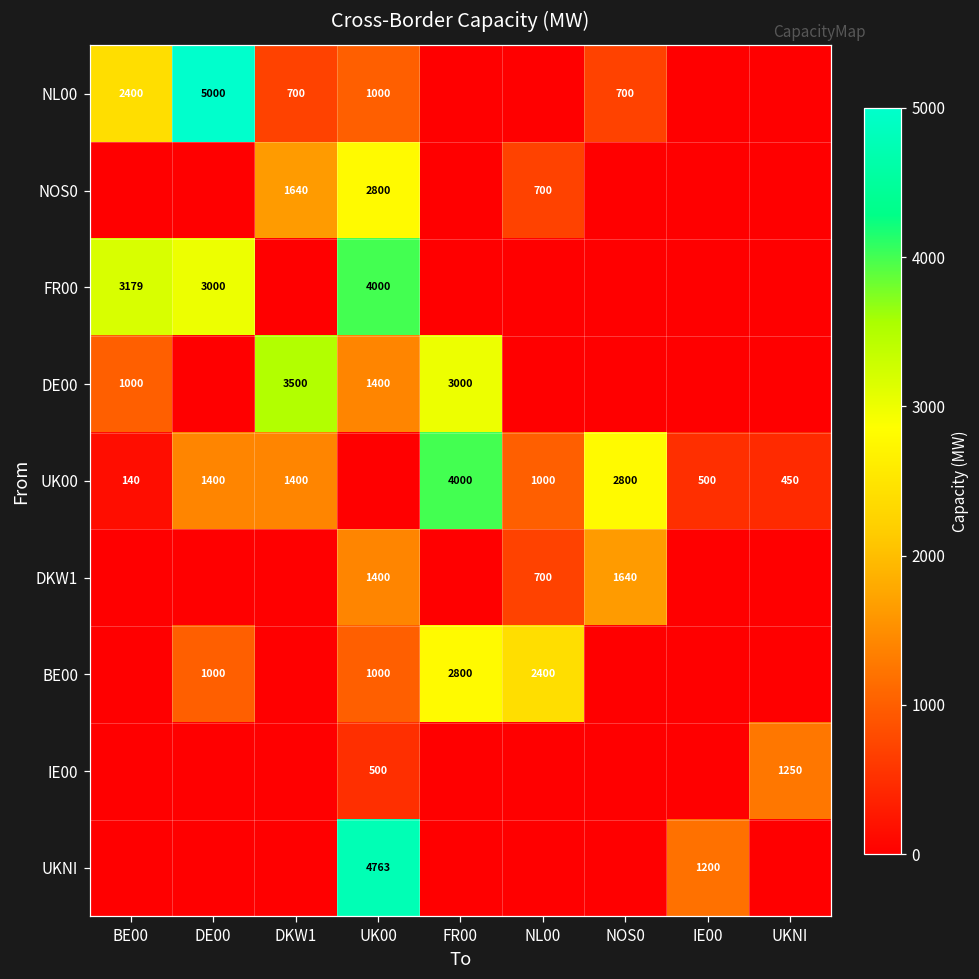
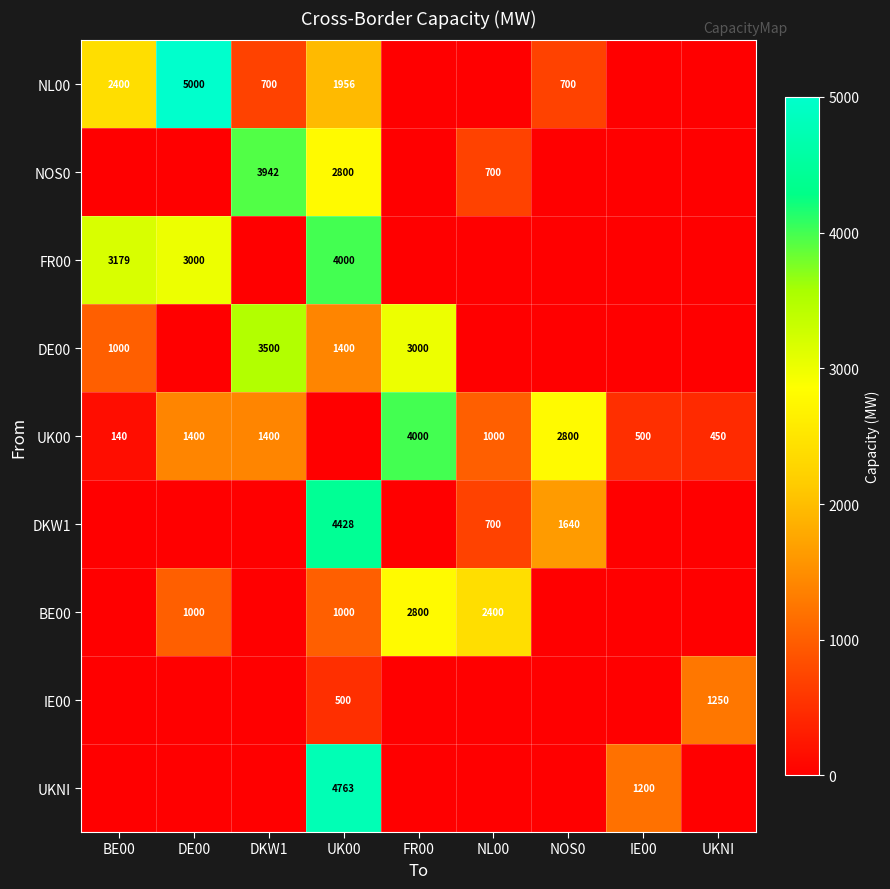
  {
    "NL00": {
      "BE00": 2400,
      "DE00": 5000,
      "DKW1": 700,
-     "UK00": 1000,
+     "UK00": 1956,
      "NOS0": 700
    },
    "NOS0": {
-     "DKW1": 1640,
+     "DKW1": 3942,
      "UK00": 2800,
      "NL00": 700
    },
    "FR00": {
      "BE00": 3179,
      "DE00": 3000,
      "UK00": 4000
    },
    "DE00": {
      "BE00": 1000,
      "DKW1": 3500,
      "UK00": 1400,
      "FR00": 3000
    },
    "UK00": {
      "BE00": 140,
      "DE00": 1400,
      "DKW1": 1400,
      "FR00": 4000,
      "NL00": 1000,
      "NOS0": 2800,
      "IE00": 500,
      "UKNI": 450
    },
    "DKW1": {
-     "UK00": 1400,
+     "UK00": 4428,
      "NL00": 700,
      "NOS0": 1640
    },
    "BE00": {
      "DE00": 1000,
      "UK00": 1000,
      "FR00": 2800,
      "NL00": 2400
    },
    "IE00": {
      "UK00": 500,
      "UKNI": 1250
    },
    "UKNI": {
      "UK00": 4763,
      "IE00": 1200
    }
  }
